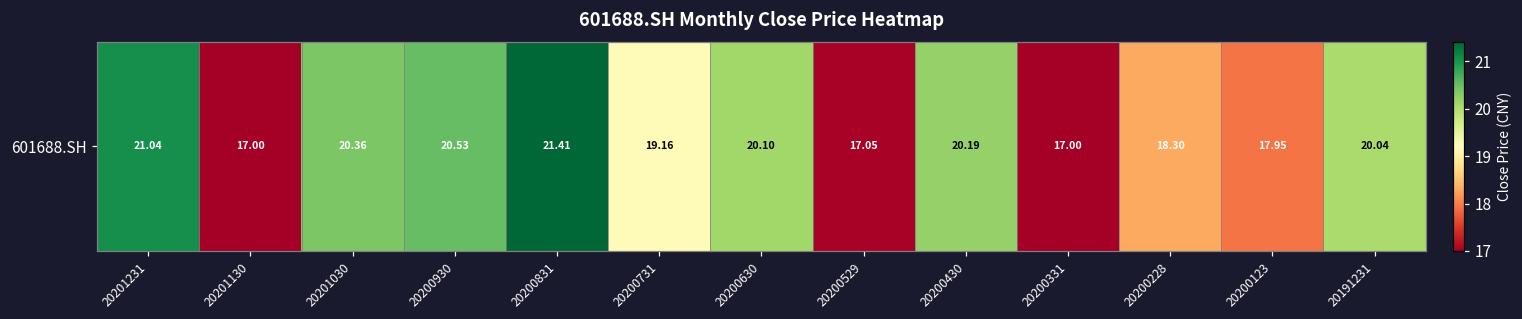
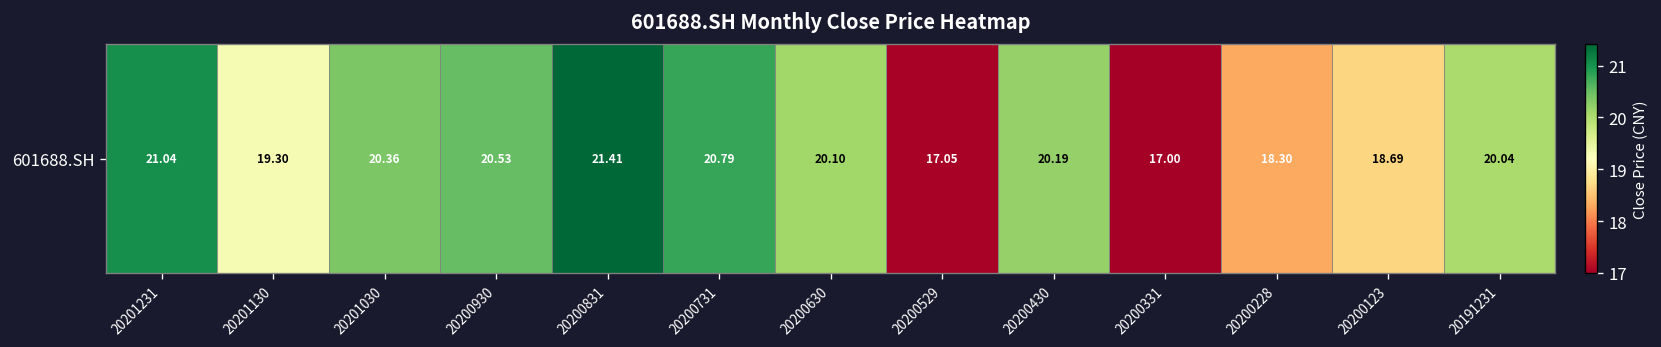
  {
    "601688.SH": {
      "20201231": 21.04,
-     "20201130": 17.00,
+     "20201130": 19.30,
      "20201030": 20.36,
      "20200930": 20.53,
      "20200831": 21.41,
-     "20200731": 19.16,
+     "20200731": 20.79,
      "20200630": 20.10,
      "20200529": 17.05,
      "20200430": 20.19,
      "20200331": 17.00,
      "20200228": 18.30,
-     "20200123": 17.95,
+     "20200123": 18.69,
      "20191231": 20.04
    }
  }
